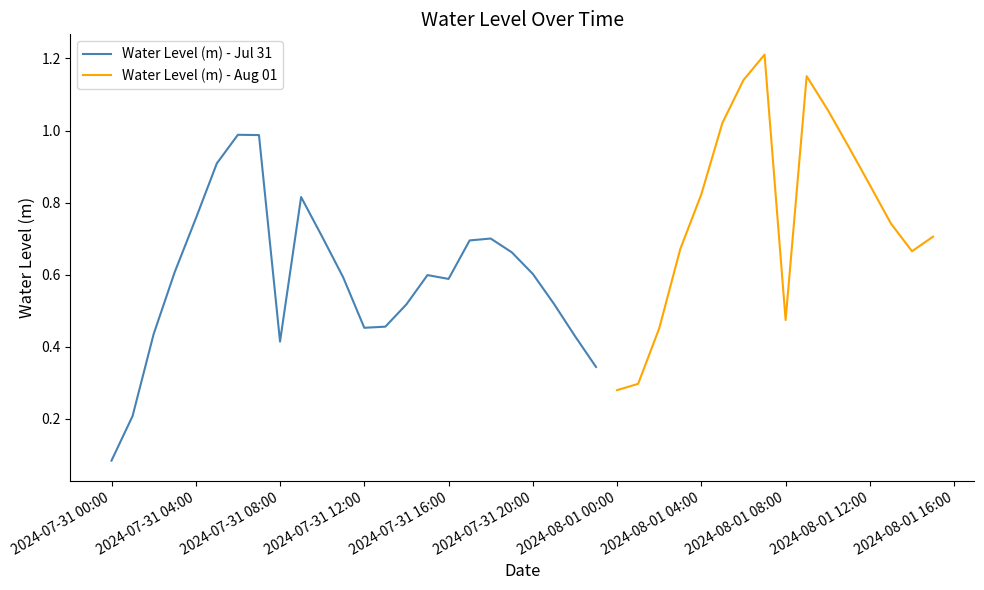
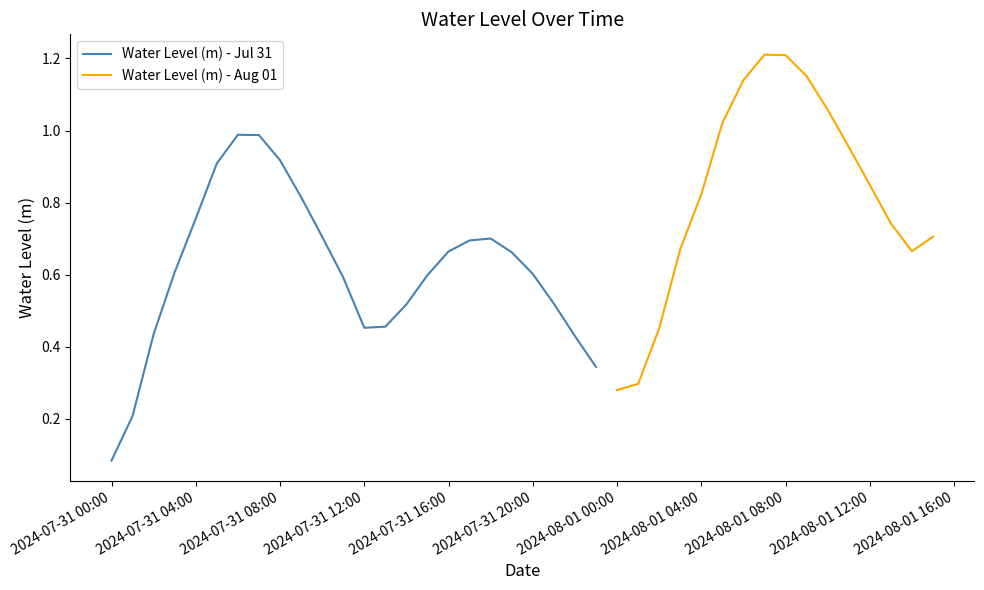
  {
    "Water Level (m) - Jul 31": {
      "2024-07-31 00:00": 0.08,
      "2024-07-31 04:00": 0.76,
-     "2024-07-31 08:00": 0.41,
+     "2024-07-31 08:00": 0.92,
      "2024-07-31 12:00": 0.45,
-     "2024-07-31 16:00": 0.59,
+     "2024-07-31 16:00": 0.66,
      "2024-07-31 20:00": 0.60
    },
    "Water Level (m) - Aug 01": {
      "2024-08-01 00:00": 0.28,
      "2024-08-01 04:00": 0.82,
-     "2024-08-01 08:00": 0.47,
+     "2024-08-01 08:00": 1.21,
      "2024-08-01 12:00": 0.85
    }
  }
